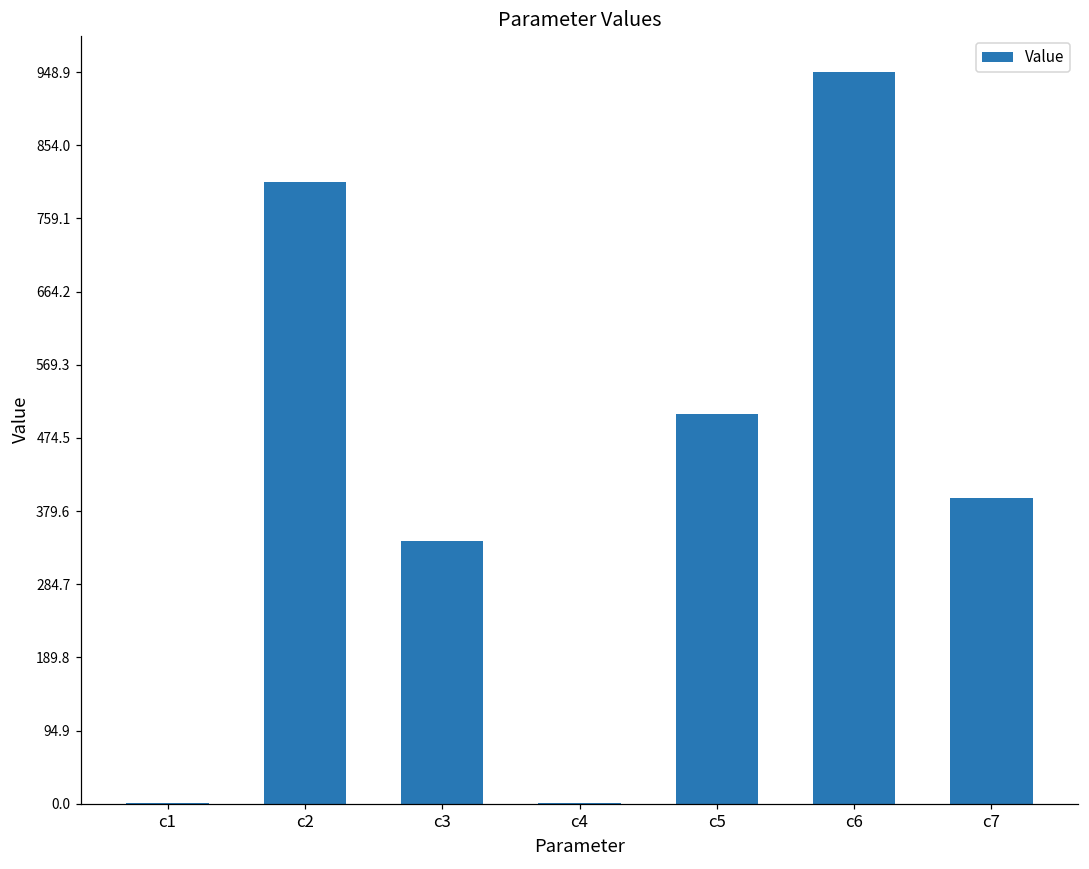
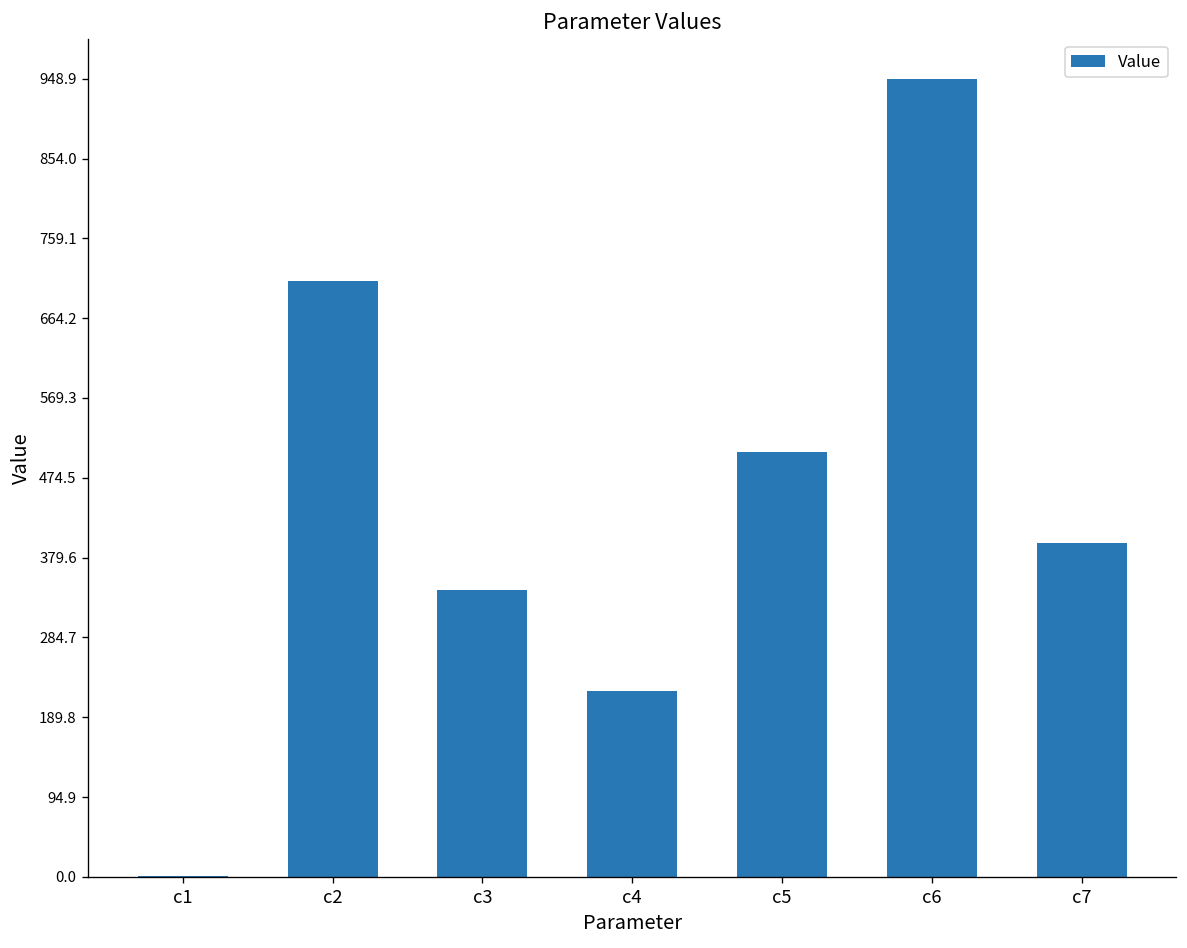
  {
-   "c2": 810,
+   "c2": 710,
    "c3": 340,
-   "c4": 0,
+   "c4": 220,
    "c5": 510,
    "c6": 950,
    "c7": 400
  }
